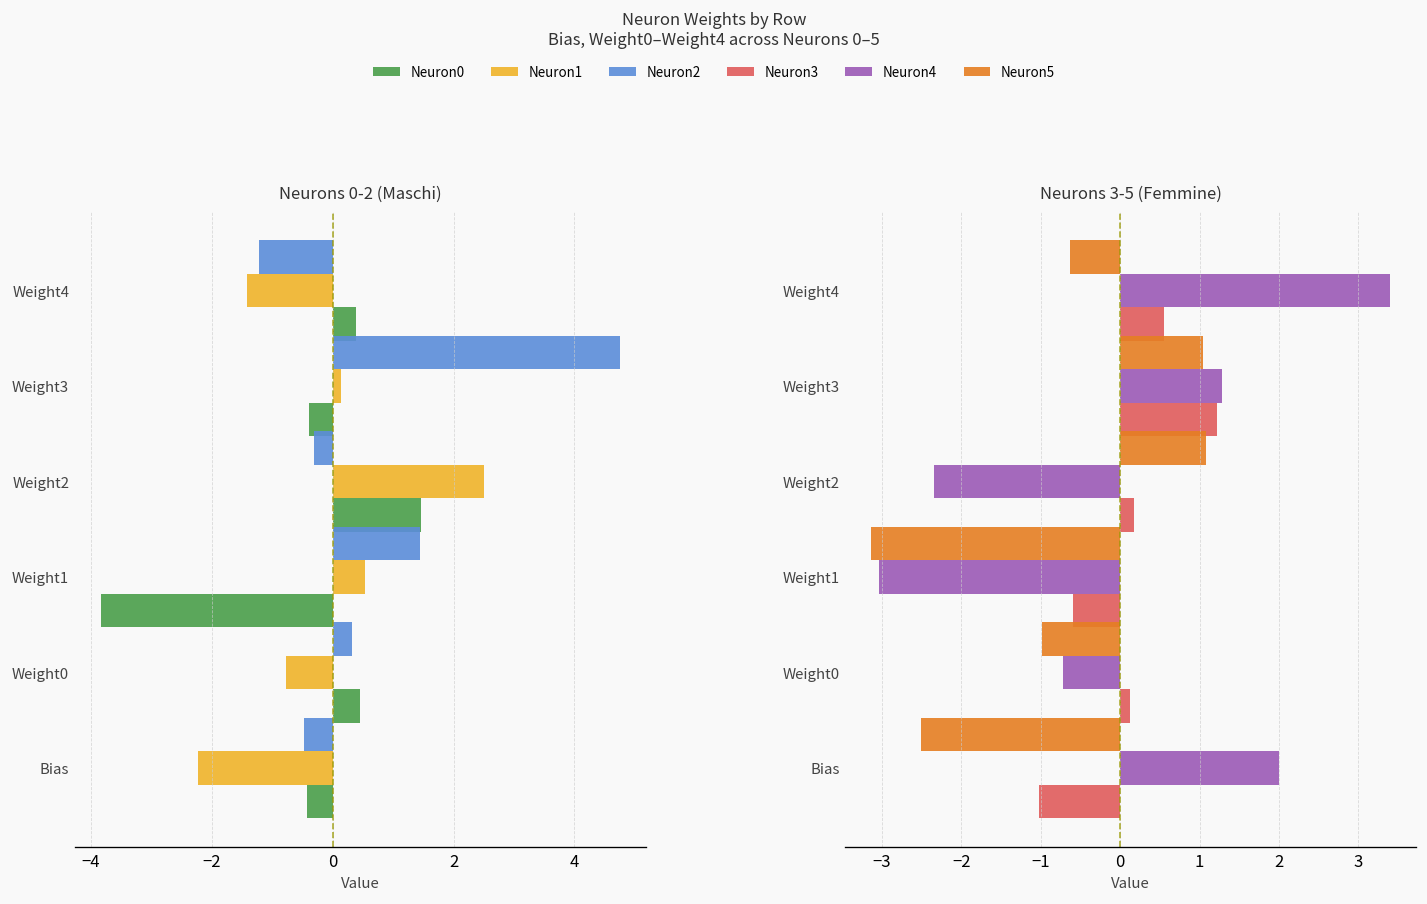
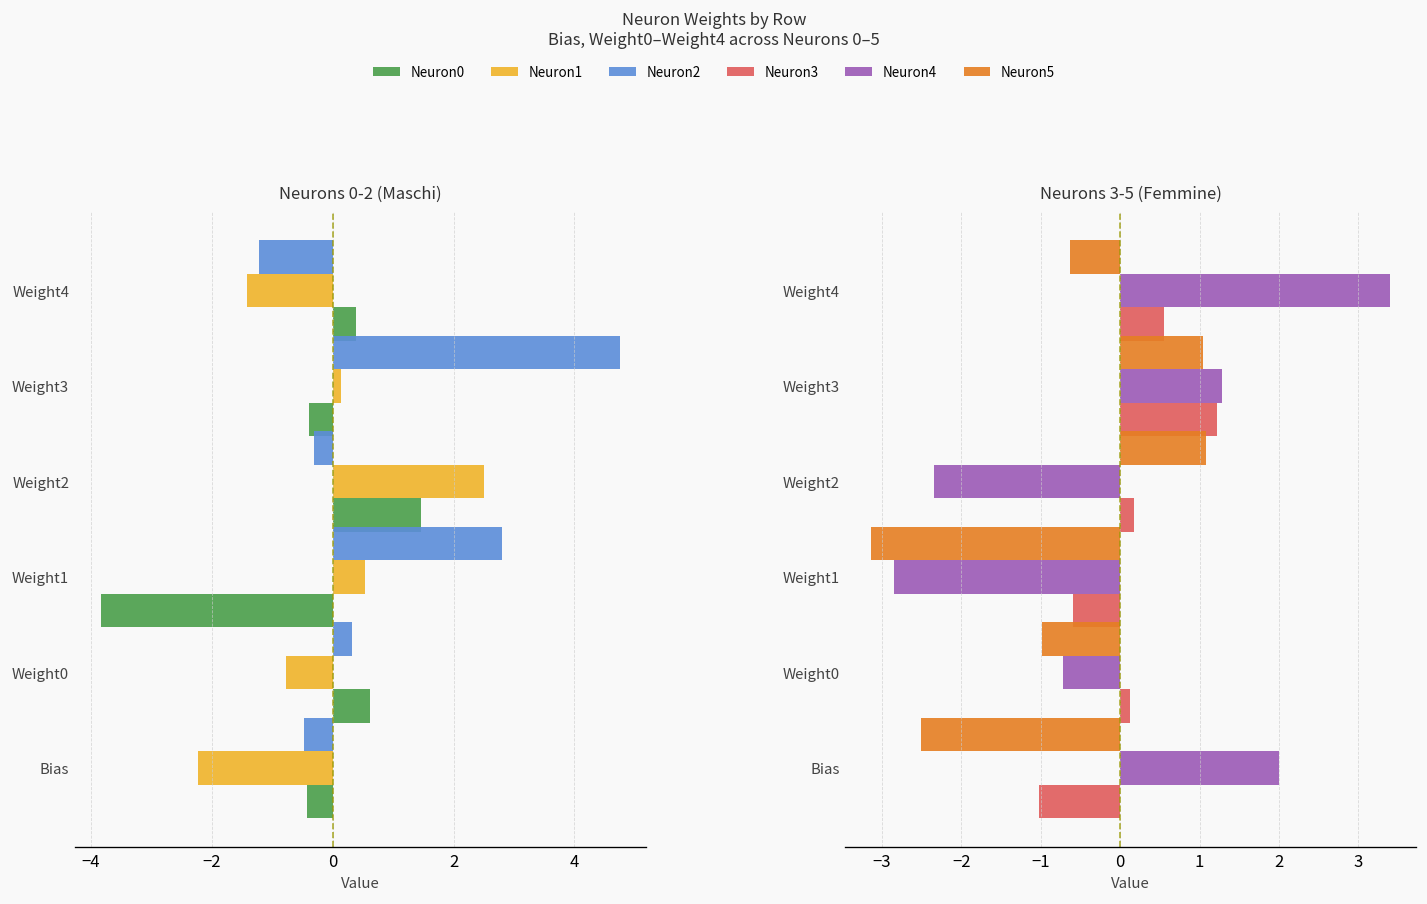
  {
    "Neurons 0-2 (Maschi)": {
      "Neuron0": {
        "Weight4": 0.4,
        "Weight3": -0.4,
        "Weight2": 1.5,
        "Weight1": -3.8,
-       "Weight0": 0.5,
+       "Weight0": 0.6,
        "Bias": -0.4
      },
      "Neuron1": {
        "Weight4": -1.4,
        "Weight3": 0.1,
        "Weight2": 2.5,
        "Weight1": 0.5,
        "Weight0": -0.8,
        "Bias": -2.2
      },
      "Neuron2": {
        "Weight4": -1.2,
        "Weight3": 4.7,
        "Weight2": -0.3,
-       "Weight1": 1.4,
+       "Weight1": 2.8,
        "Weight0": 0.3,
        "Bias": -0.5
      }
    },
    "Neurons 3-5 (Femmine)": {
      "Neuron3": {
        "Weight4": 0.6,
        "Weight3": 1.2,
        "Weight2": 0.2,
        "Weight1": -0.6,
        "Weight0": 0.1,
        "Bias": -1.0
      },
      "Neuron4": {
        "Weight4": 3.4,
        "Weight3": 1.3,
        "Weight2": -2.3,
-       "Weight1": -3.0,
+       "Weight1": -2.8,
        "Weight0": -0.7,
        "Bias": 2.0
      },
      "Neuron5": {
        "Weight4": -0.6,
        "Weight3": 1.0,
        "Weight2": 1.1,
        "Weight1": -3.1,
        "Weight0": -1.0,
        "Bias": -2.5
      }
    }
  }
